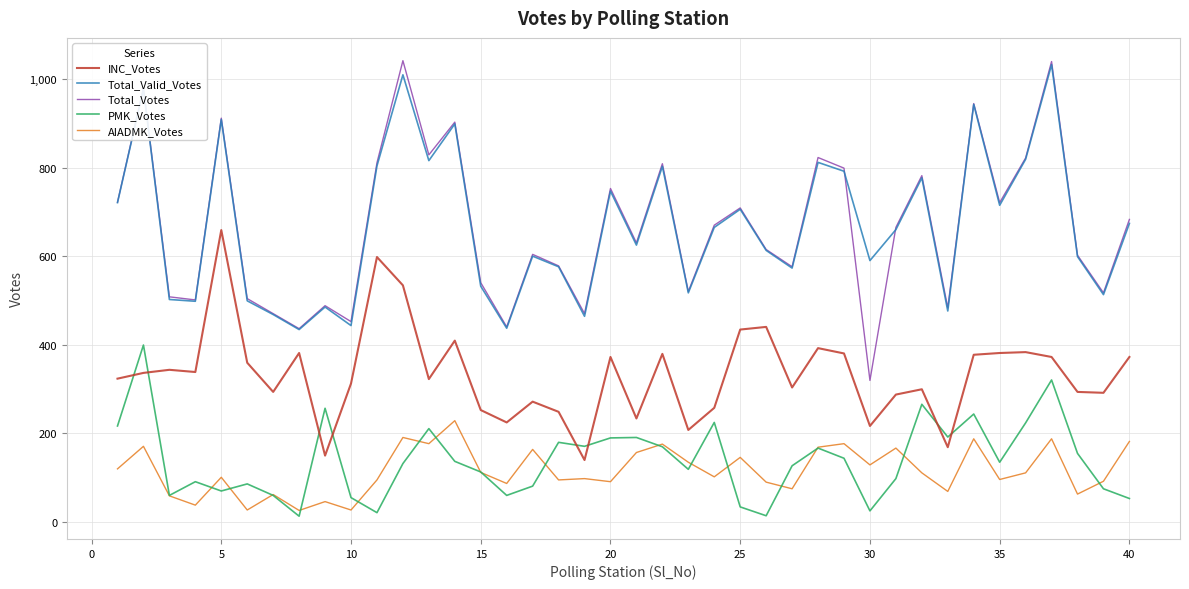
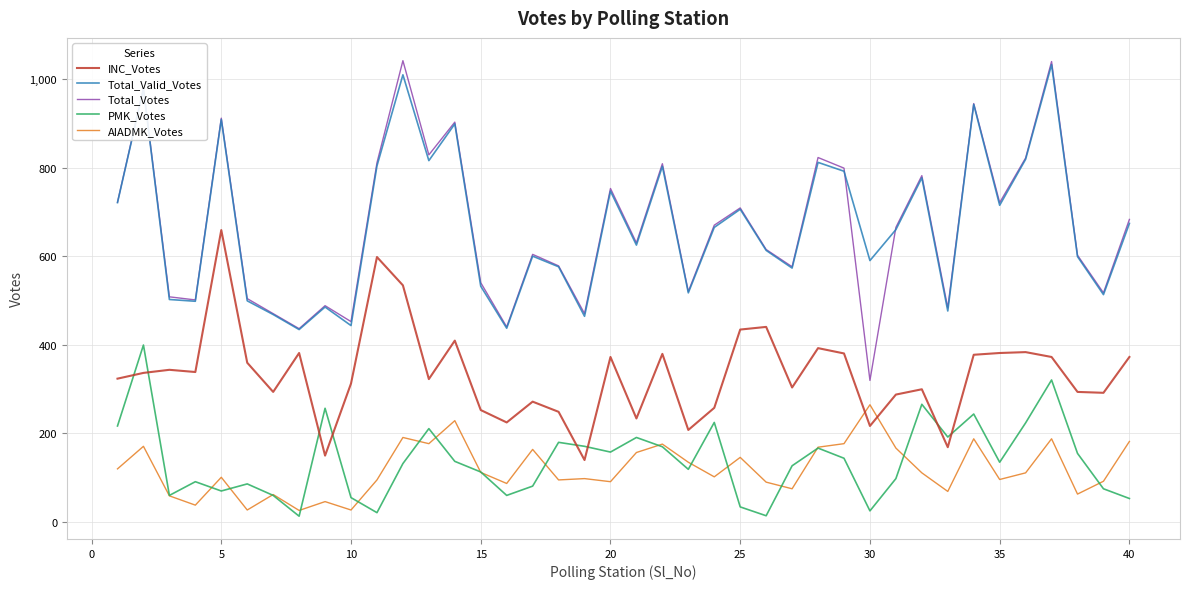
  {
    "INC_Votes": {
      "5": 660,
      "10": 310,
      "15": 250,
      "20": 370,
      "25": 430,
      "30": 220,
      "35": 380,
      "40": 370
    },
    "Total_Valid_Votes": {
      "10": 440,
      "15": 530,
      "20": 750,
      "30": 590,
      "35": 720,
      "40": 670
    },
    "Total_Votes": {
      "10": 450,
      "15": 540,
      "20": 750,
      "30": 320,
      "35": 720,
      "40": 680
    },
    "PMK_Votes": {
      "5": 70,
      "10": 50,
-     "20": 190,
+     "20": 160,
      "25": 30,
      "30": 20,
      "35": 130,
      "40": 50
    },
    "AIADMK_Votes": {
      "5": 100,
      "10": 30,
      "20": 90,
      "25": 150,
-     "30": 130,
+     "30": 260,
      "35": 100,
      "40": 180
    }
  }
